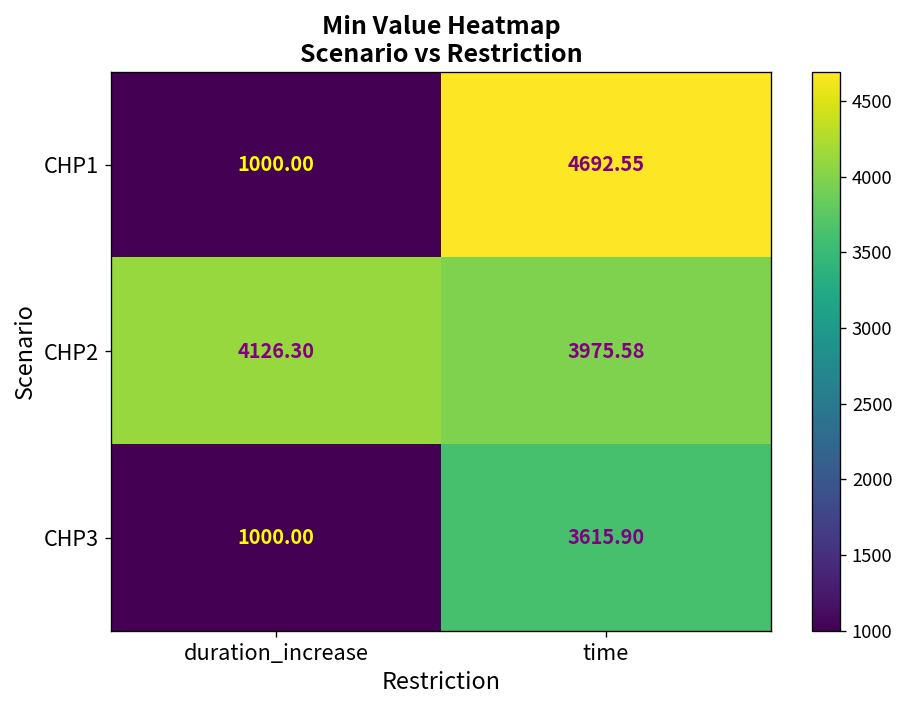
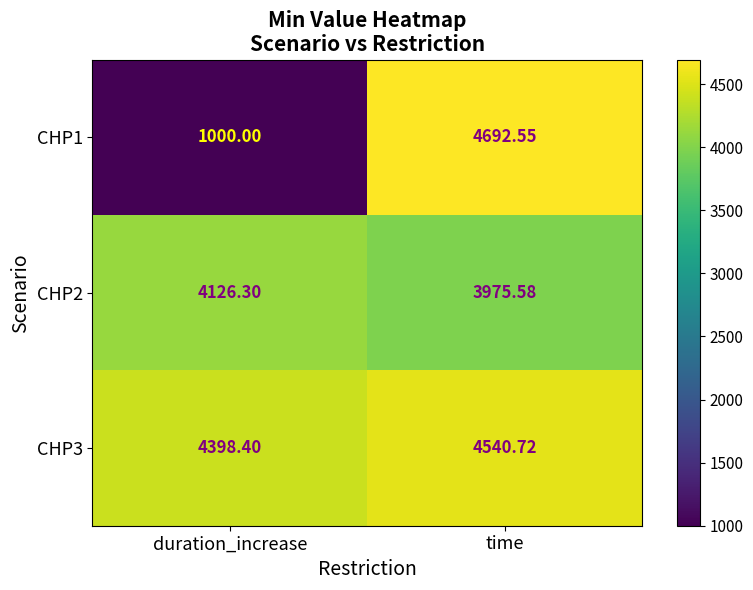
  {
    "CHP1": {
      "duration_increase": 1000.00,
      "time": 4692.55
    },
    "CHP2": {
      "duration_increase": 4126.30,
      "time": 3975.58
    },
    "CHP3": {
-     "duration_increase": 1000.00,
-     "time": 3615.90
+     "duration_increase": 4398.40,
+     "time": 4540.72
    }
  }
